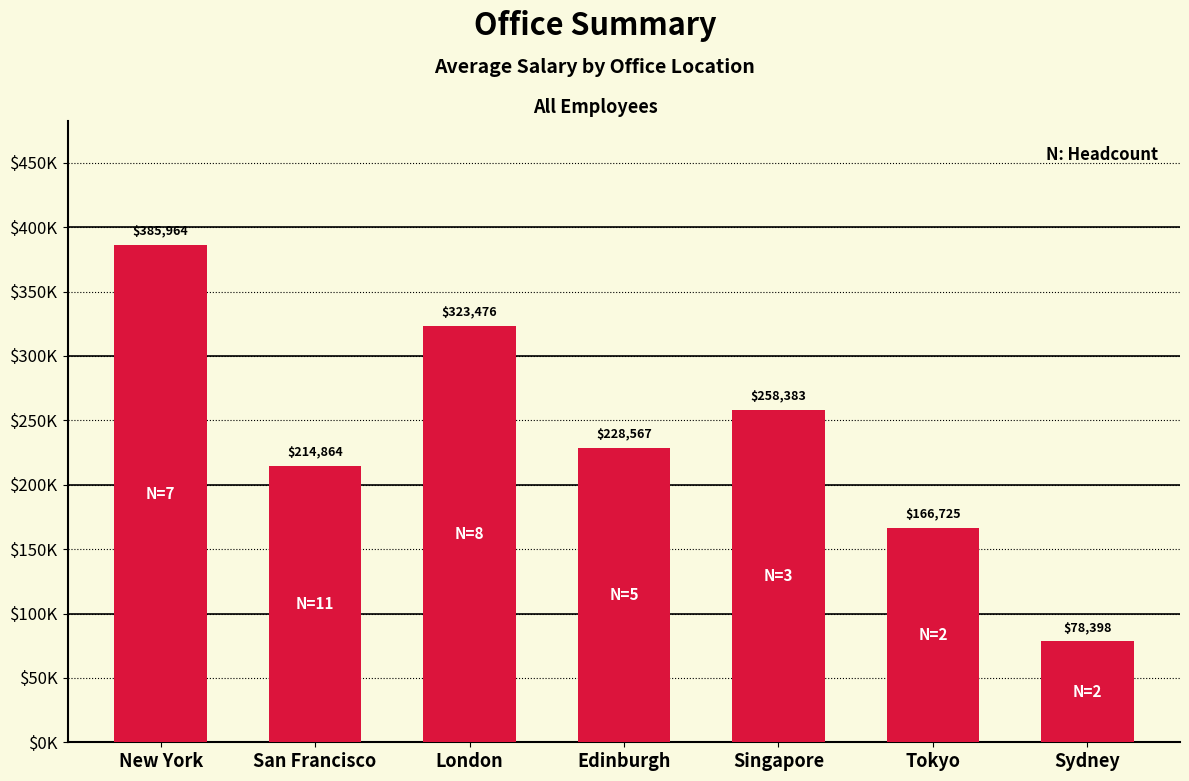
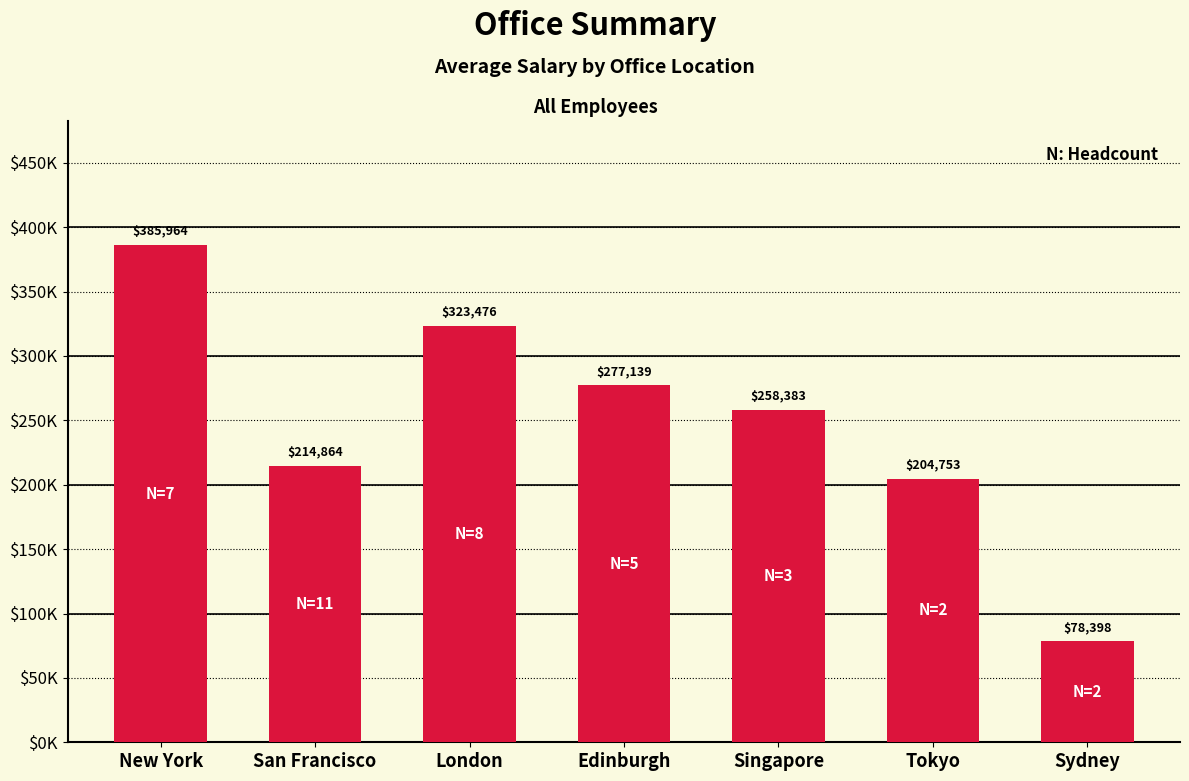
  {
    "New York": "$385,964",
    "San Francisco": "$214,864",
    "London": "$323,476",
-   "Edinburgh": "$228,567",
+   "Edinburgh": "$277,139",
    "Singapore": "$258,383",
-   "Tokyo": "$166,725",
+   "Tokyo": "$204,753",
    "Sydney": "$78,398"
  }
